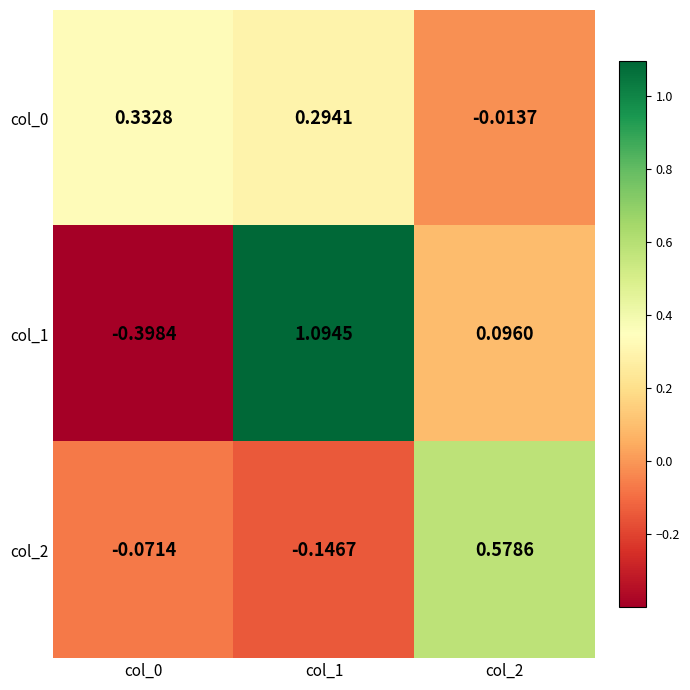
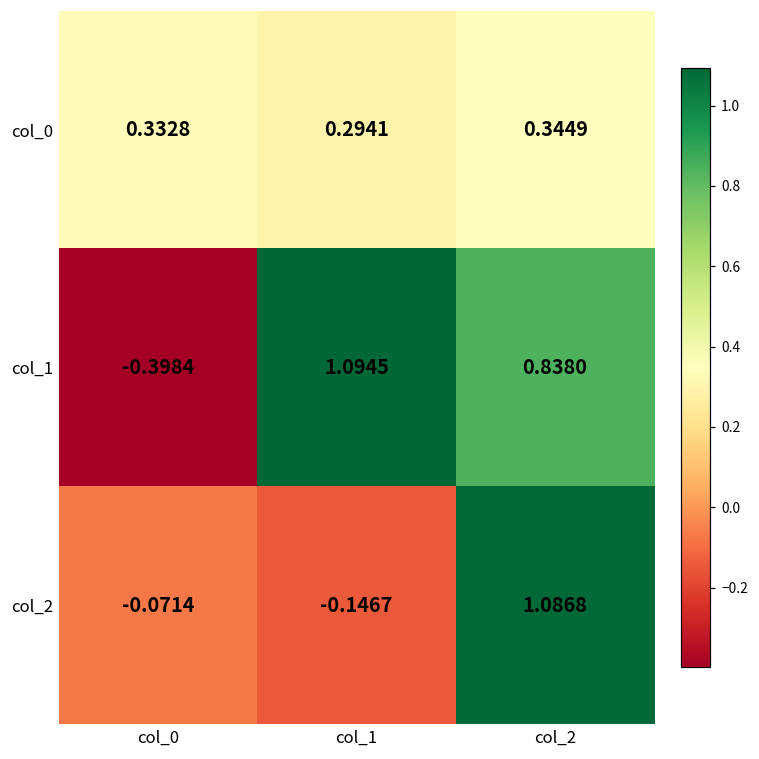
  {
    "col_0": {
      "col_0": 0.3328,
      "col_1": 0.2941,
-     "col_2": -0.0137
+     "col_2": 0.3449
    },
    "col_1": {
      "col_0": -0.3984,
      "col_1": 1.0945,
-     "col_2": 0.0960
+     "col_2": 0.8380
    },
    "col_2": {
      "col_0": -0.0714,
      "col_1": -0.1467,
-     "col_2": 0.5786
+     "col_2": 1.0868
    }
  }
